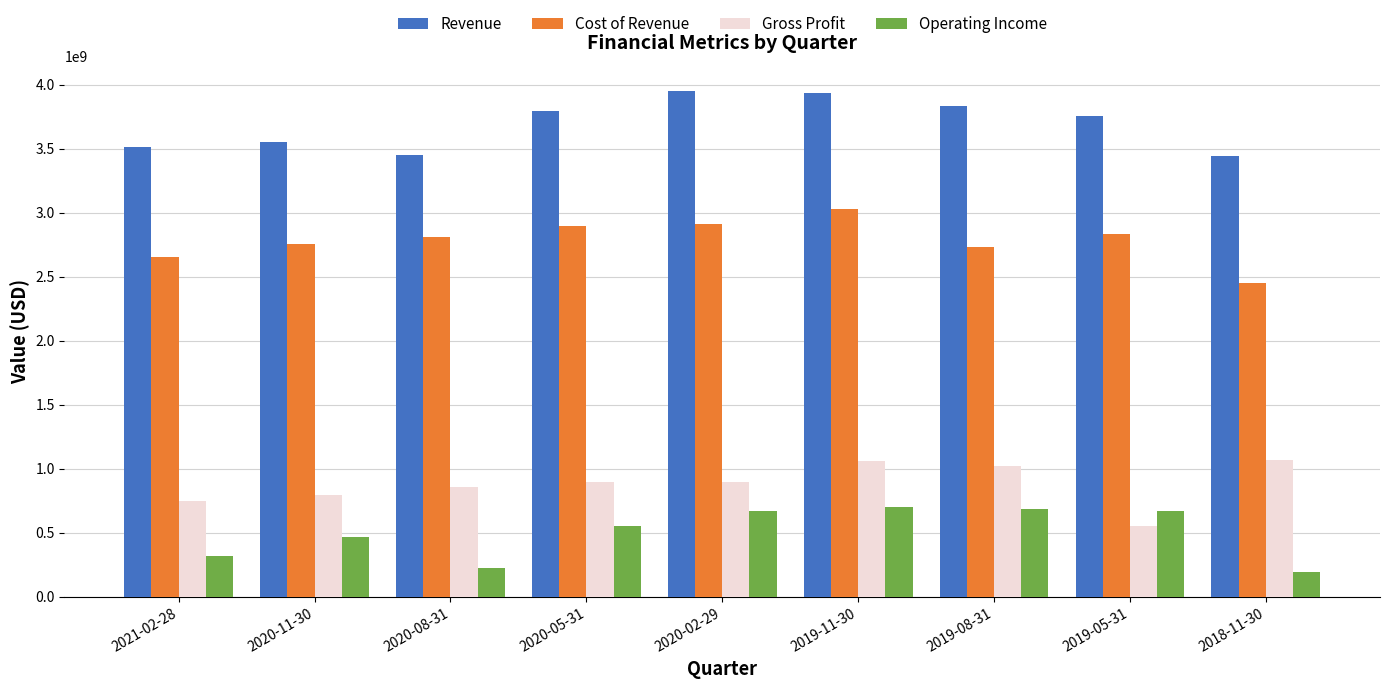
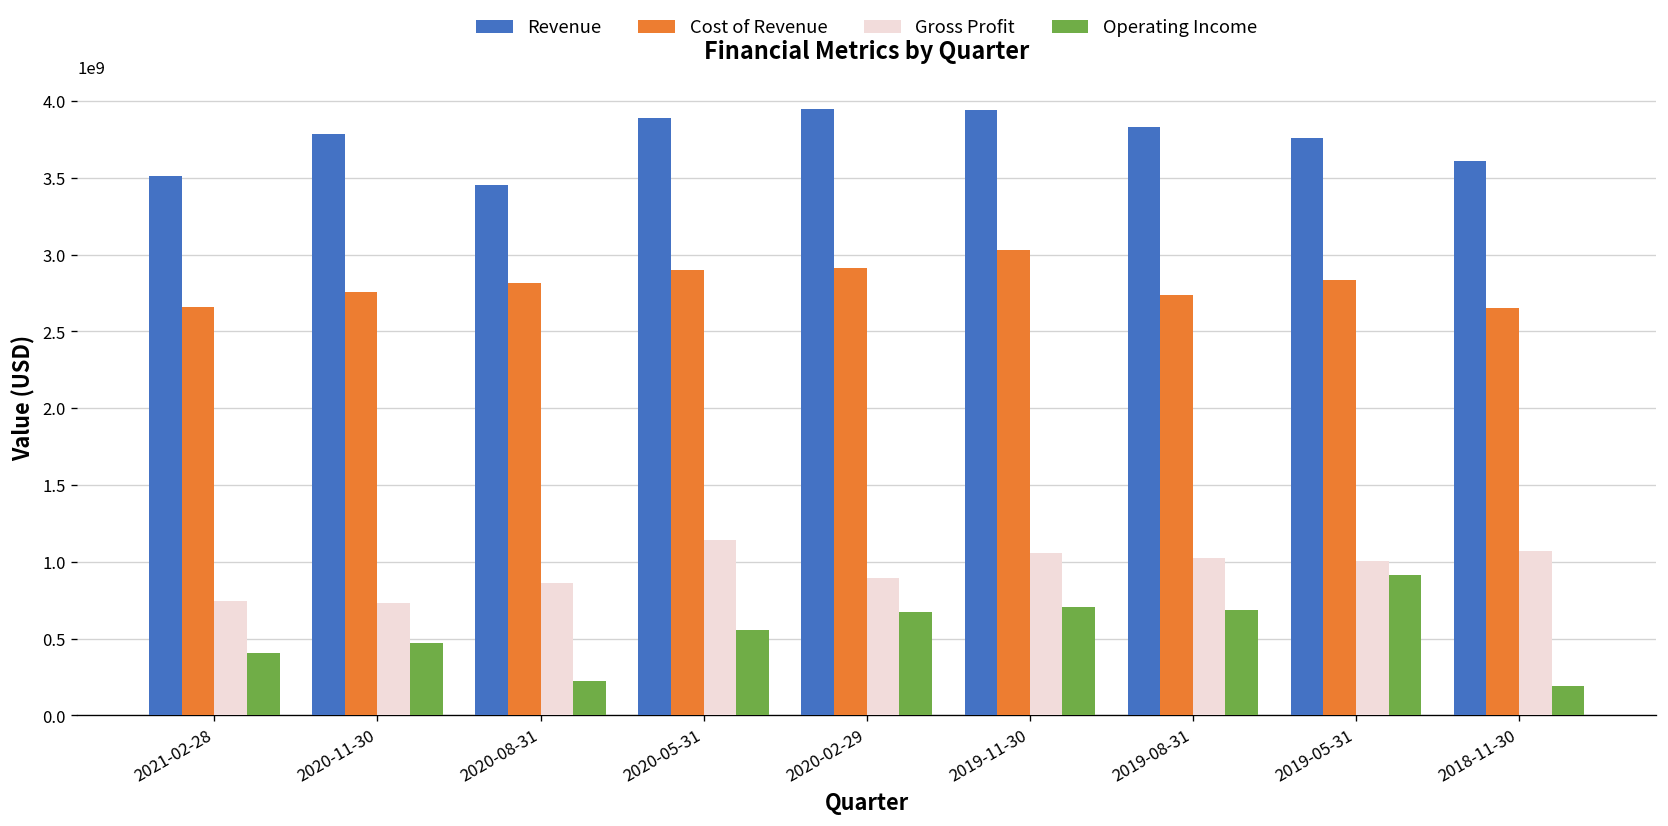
  {
    "Revenue": {
      "2021-02-28": 3510000000,
-     "2020-11-30": 3550000000,
+     "2020-11-30": 3790000000,
      "2020-08-31": 3450000000,
-     "2020-05-31": 3790000000,
+     "2020-05-31": 3890000000,
      "2020-02-29": 3950000000,
      "2019-11-30": 3940000000,
      "2019-08-31": 3830000000,
      "2019-05-31": 3760000000,
-     "2018-11-30": 3440000000
+     "2018-11-30": 3610000000
    },
    "Cost of Revenue": {
      "2021-02-28": 2660000000,
      "2020-11-30": 2750000000,
      "2020-08-31": 2810000000,
      "2020-05-31": 2900000000,
      "2020-02-29": 2910000000,
      "2019-11-30": 3030000000,
      "2019-08-31": 2740000000,
      "2019-05-31": 2830000000,
-     "2018-11-30": 2450000000
+     "2018-11-30": 2650000000
    },
    "Gross Profit": {
      "2021-02-28": 750000000,
-     "2020-11-30": 800000000,
+     "2020-11-30": 730000000,
      "2020-08-31": 860000000,
-     "2020-05-31": 900000000,
+     "2020-05-31": 1140000000,
      "2020-02-29": 890000000,
      "2019-11-30": 1060000000,
      "2019-08-31": 1020000000,
-     "2019-05-31": 560000000,
+     "2019-05-31": 1000000000,
      "2018-11-30": 1070000000
    },
    "Operating Income": {
-     "2021-02-28": 320000000,
+     "2021-02-28": 410000000,
      "2020-11-30": 470000000,
      "2020-08-31": 230000000,
      "2020-05-31": 560000000,
      "2020-02-29": 670000000,
      "2019-11-30": 710000000,
      "2019-08-31": 690000000,
-     "2019-05-31": 670000000,
+     "2019-05-31": 910000000,
      "2018-11-30": 190000000
    }
  }
